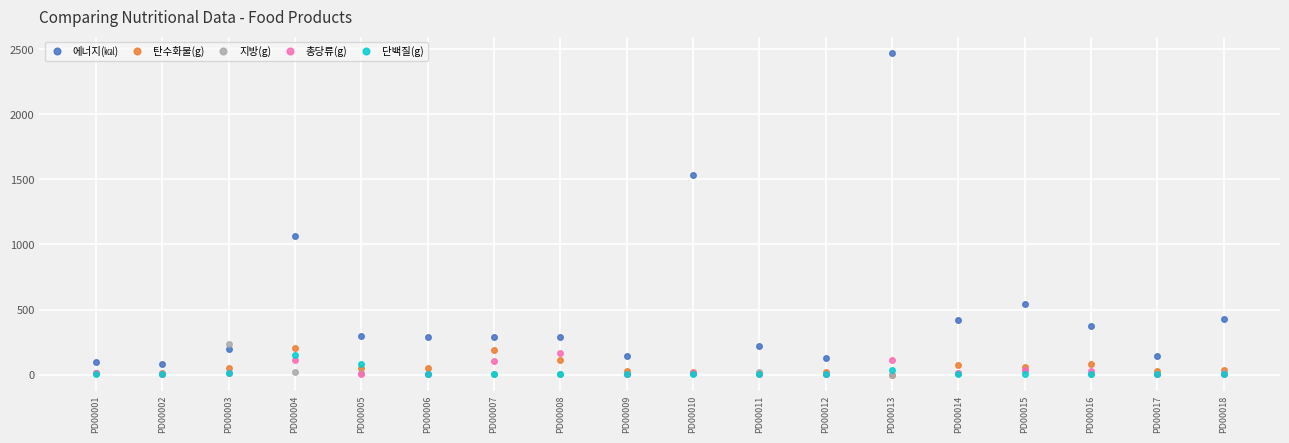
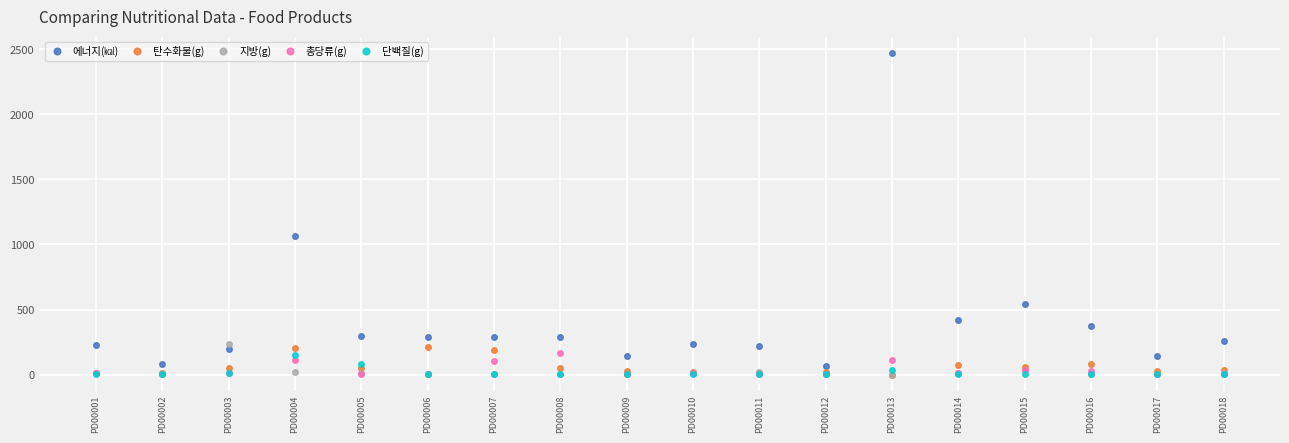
  {
    "에너지(㎉)": {
-     "PD00001": 90,
+     "PD00001": 230,
      "PD00002": 80,
      "PD00003": 200,
      "PD00004": 1060,
      "PD00005": 300,
      "PD00006": 290,
      "PD00007": 290,
      "PD00008": 290,
      "PD00009": 150,
-     "PD00010": 1540,
+     "PD00010": 240,
      "PD00011": 220,
-     "PD00012": 130,
+     "PD00012": 60,
      "PD00013": 2480,
      "PD00014": 420,
      "PD00015": 550,
      "PD00016": 370,
      "PD00017": 140,
-     "PD00018": 420
+     "PD00018": 260
    },
    "탄수화물(g)": {
      "PD00003": 50,
      "PD00004": 210,
      "PD00005": 50,
-     "PD00006": 50,
+     "PD00006": 220,
      "PD00007": 190,
-     "PD00008": 120,
+     "PD00008": 50,
      "PD00009": 30,
      "PD00014": 80,
      "PD00015": 60,
      "PD00016": 80,
      "PD00017": 30,
      "PD00018": 30
    },
    "지방(g)": {
      "PD00003": 240,
      "PD00004": 20
    },
    "총당류(g)": {
      "PD00004": 110,
      "PD00007": 100,
      "PD00008": 160,
      "PD00013": 110
    },
    "단백질(g)": {
      "PD00004": 150,
      "PD00005": 80,
      "PD00013": 30,
      "PD00015": 0
    }
  }
